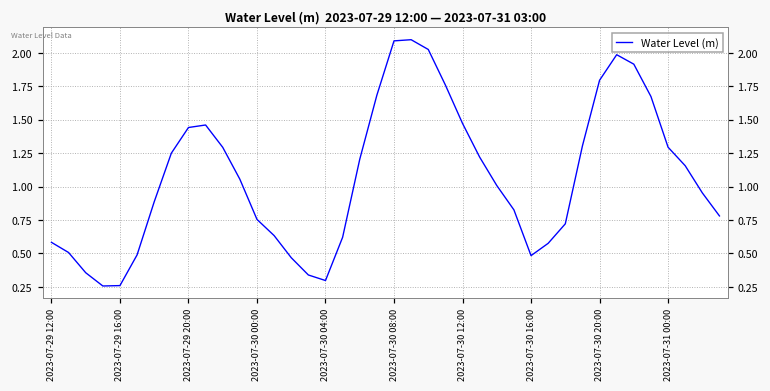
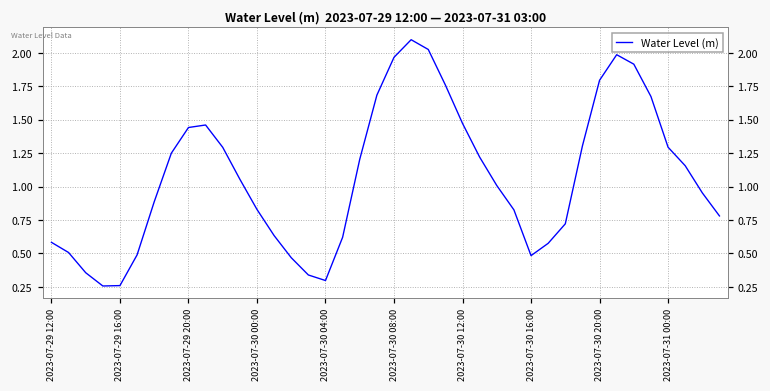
  {
    "2023-07-29 12:00": 0.58,
    "2023-07-29 16:00": 0.26,
    "2023-07-29 20:00": 1.44,
-   "2023-07-30 00:00": 0.75,
+   "2023-07-30 00:00": 0.83,
    "2023-07-30 04:00": 0.30,
-   "2023-07-30 08:00": 2.09,
+   "2023-07-30 08:00": 1.97,
    "2023-07-30 12:00": 1.47,
    "2023-07-30 16:00": 0.48,
    "2023-07-30 20:00": 1.79,
    "2023-07-31 00:00": 1.29
  }
